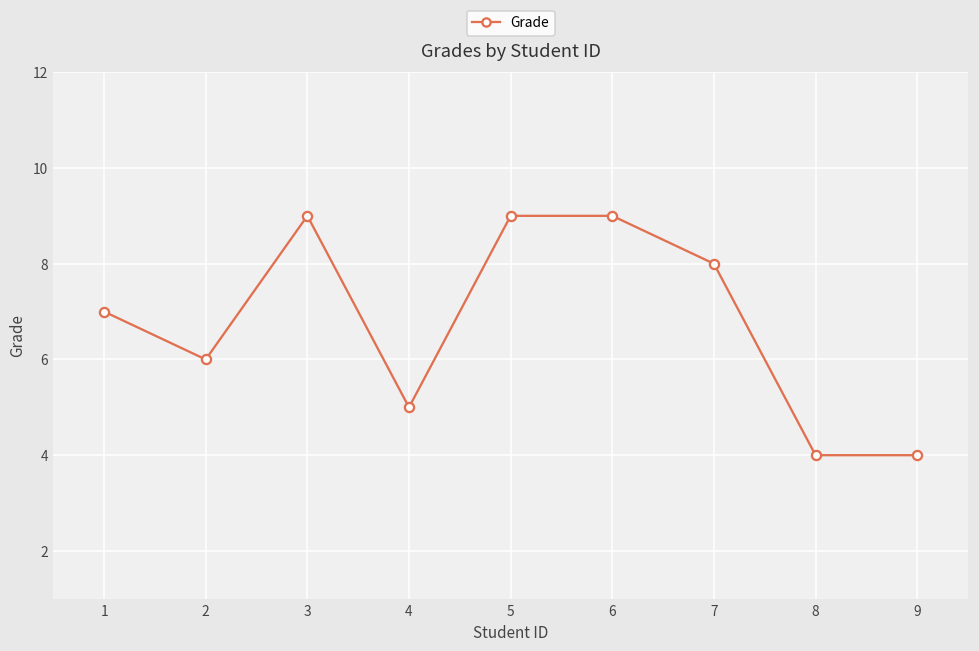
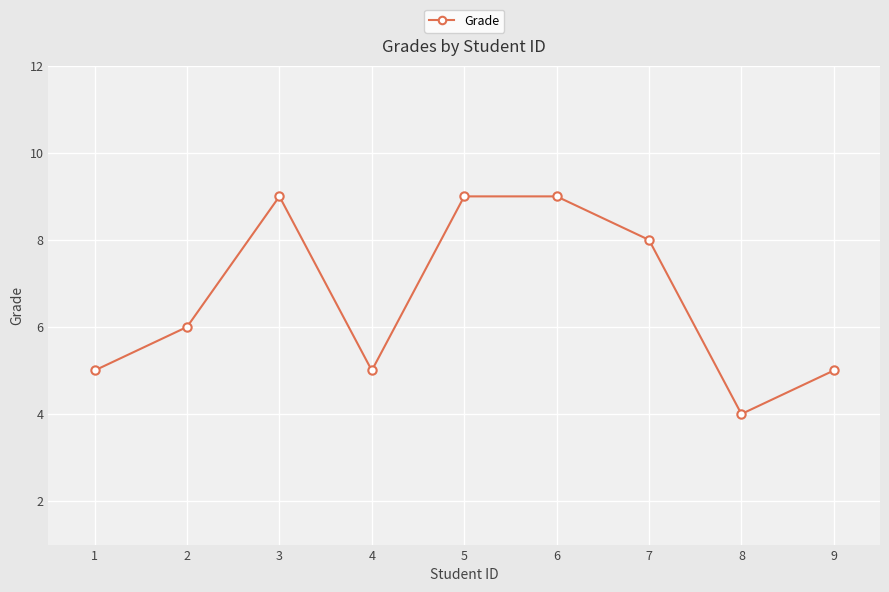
  {
-   "1": 7,
+   "1": 5,
    "2": 6,
    "3": 9,
    "4": 5,
    "5": 9,
    "6": 9,
    "7": 8,
    "8": 4,
-   "9": 4
+   "9": 5
  }
